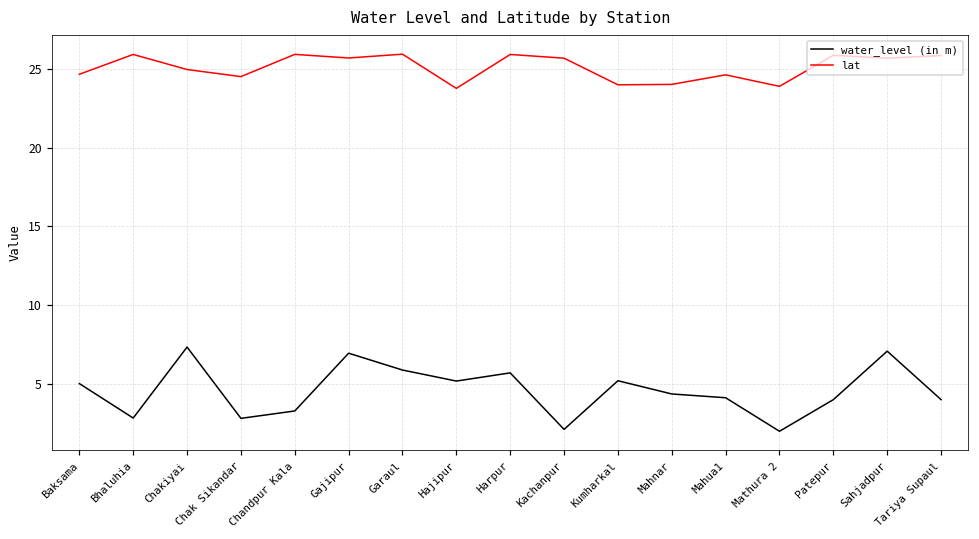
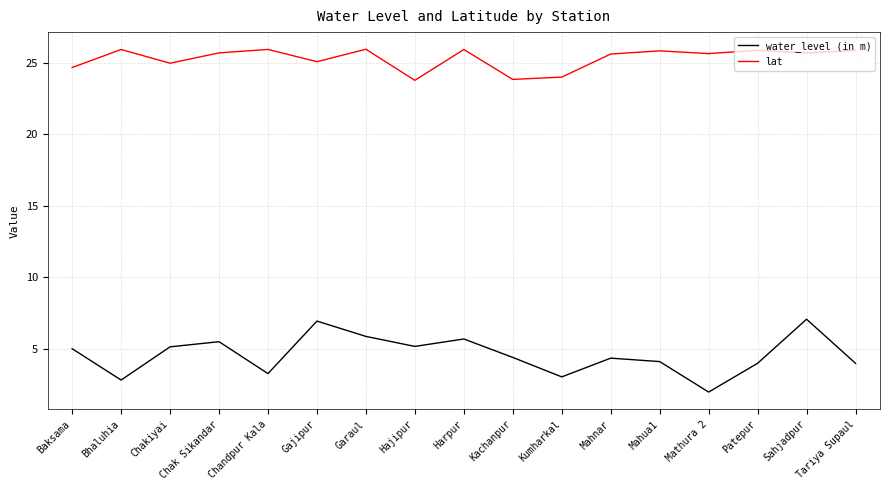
  {
    "water_level (in m)": {
      "Baksama": 5.0,
      "Bhaluhia": 2.8,
-     "Chakiyai": 7.3,
-     "Chak Sikandar": 2.8,
+     "Chakiyai": 5.1,
+     "Chak Sikandar": 5.5,
      "Chandpur Kala": 3.3,
      "Gajipur": 6.9,
      "Garaul": 5.9,
      "Hajipur": 5.2,
      "Harpur": 5.7,
-     "Kachanpur": 2.1,
-     "Kumharkal": 5.2,
+     "Kachanpur": 4.4,
+     "Kumharkal": 3.0,
      "Mahnar": 4.4,
      "Mahua1": 4.1,
      "Mathura 2": 2.0,
      "Patepur": 4.0,
      "Sahjadpur": 7.1,
      "Tariya Supaul": 4.0
    },
    "lat": {
      "Baksama": 24.7,
      "Bhaluhia": 25.9,
      "Chakiyai": 25.0,
-     "Chak Sikandar": 24.5,
+     "Chak Sikandar": 25.7,
      "Chandpur Kala": 25.9,
-     "Gajipur": 25.7,
+     "Gajipur": 25.1,
      "Garaul": 25.9,
      "Hajipur": 23.8,
      "Harpur": 25.9,
-     "Kachanpur": 25.7,
+     "Kachanpur": 23.8,
      "Kumharkal": 24.0,
-     "Mahnar": 24.0,
-     "Mahua1": 24.6,
-     "Mathura 2": 23.9
+     "Mahnar": 25.6,
+     "Mahua1": 25.8,
+     "Mathura 2": 25.6
    }
  }
